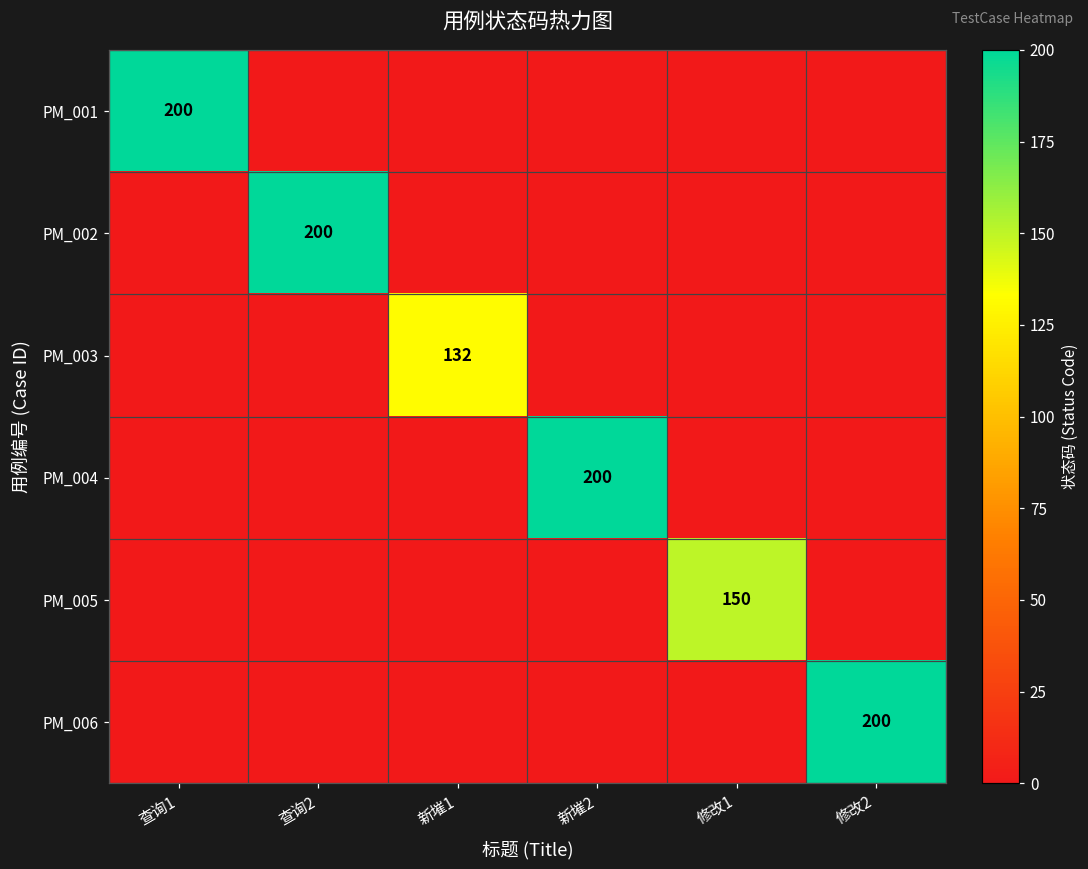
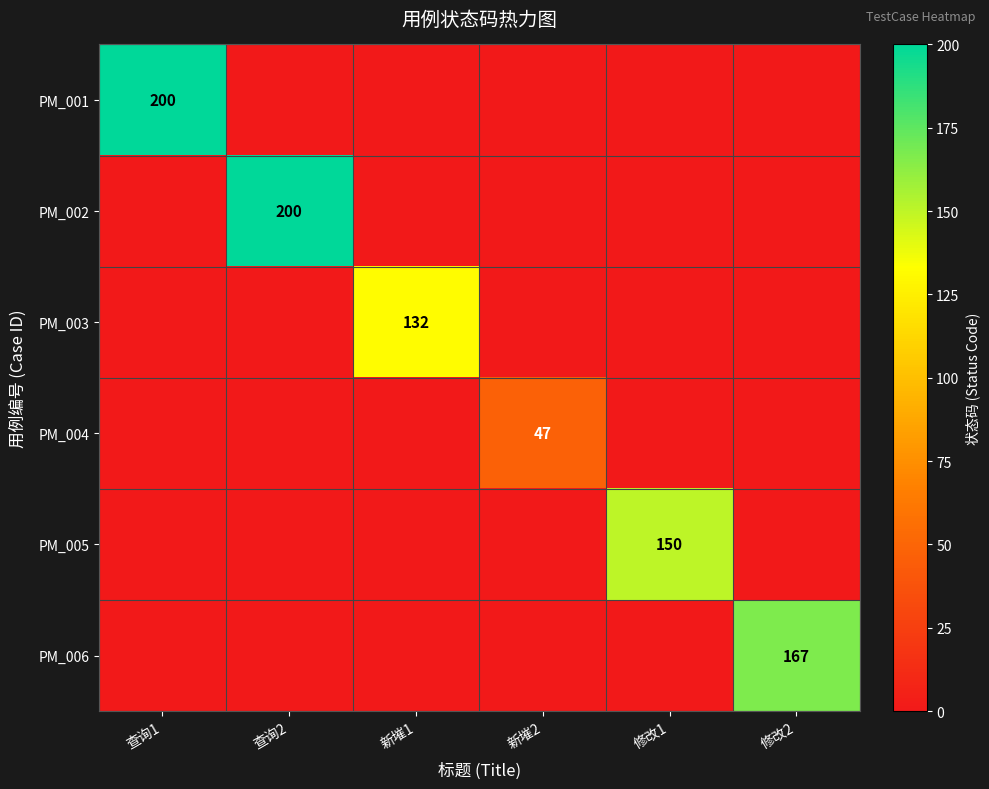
  {
    "PM_001": {
      "查询1": 200
    },
    "PM_002": {
      "查询2": 200
    },
    "PM_003": {
      "新墔1": 132
    },
    "PM_004": {
-     "新墔2": 200
+     "新墔2": 47
    },
    "PM_005": {
      "修改1": 150
    },
    "PM_006": {
-     "修改2": 200
+     "修改2": 167
    }
  }
